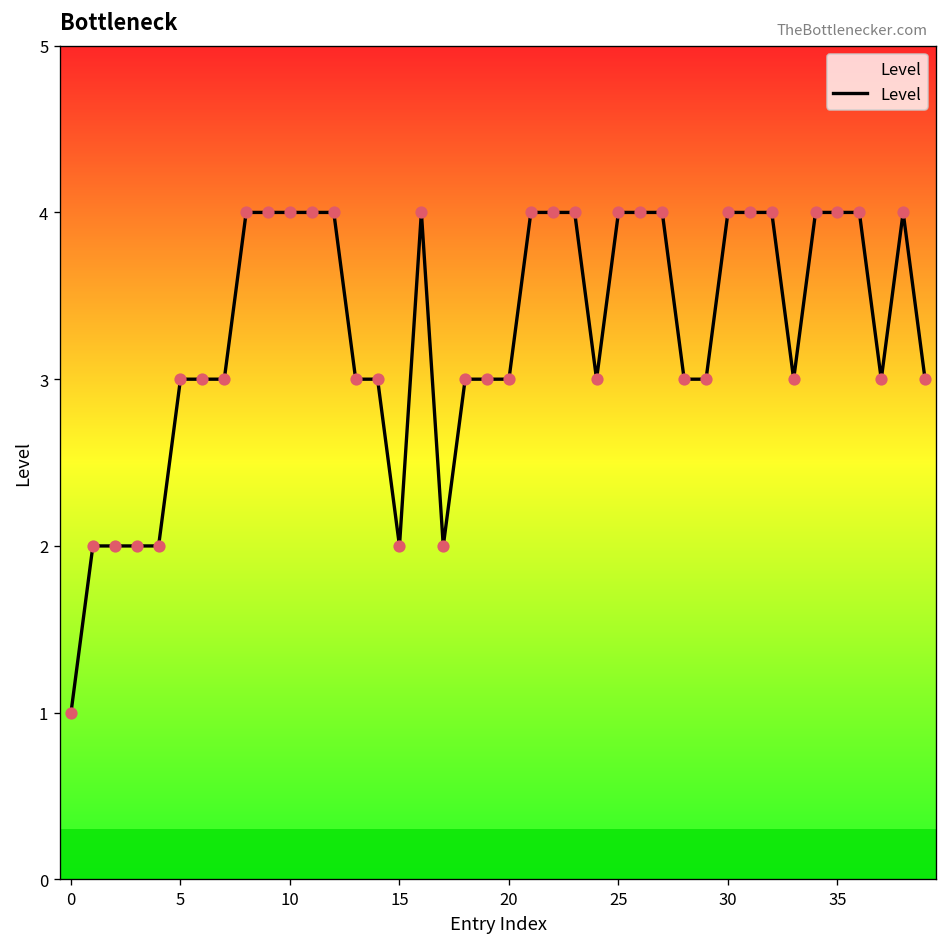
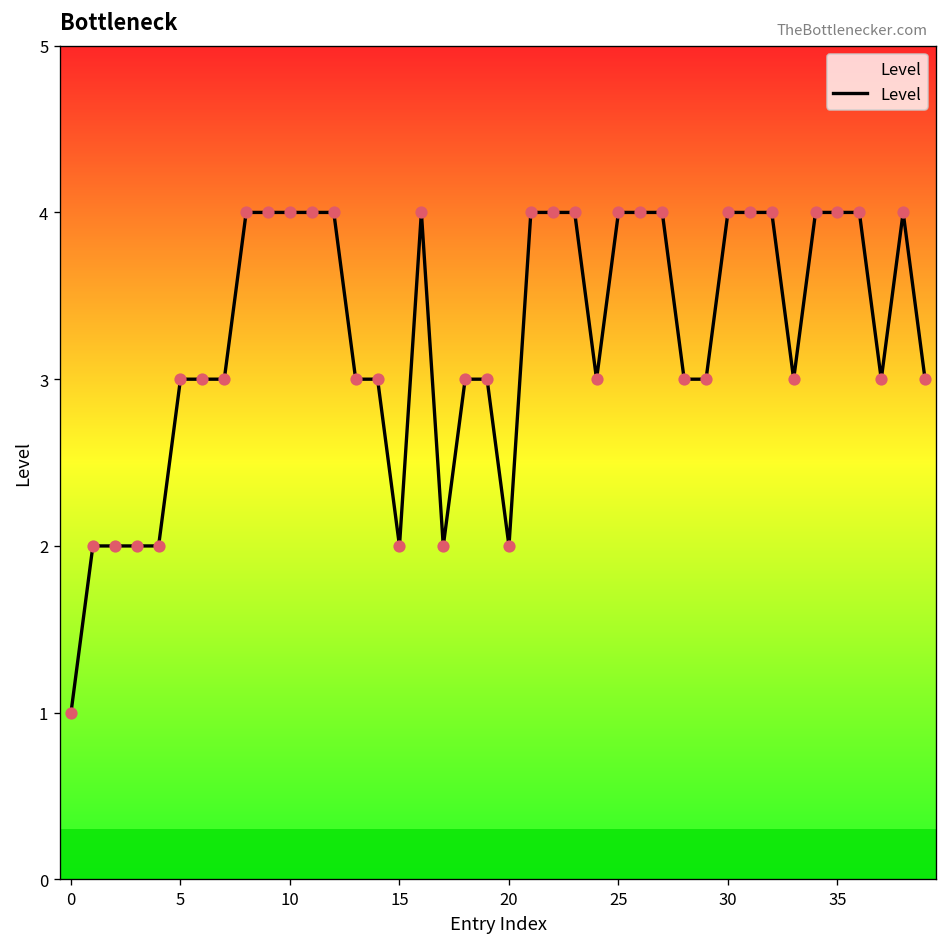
  {
    "0": 1,
    "5": 3,
    "10": 4,
    "15": 2,
-   "20": 3,
+   "20": 2,
    "25": 4,
    "30": 4,
    "35": 4
  }
